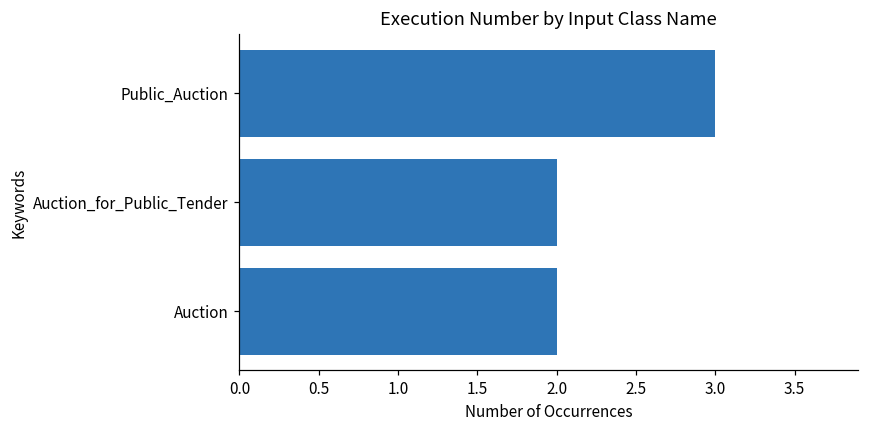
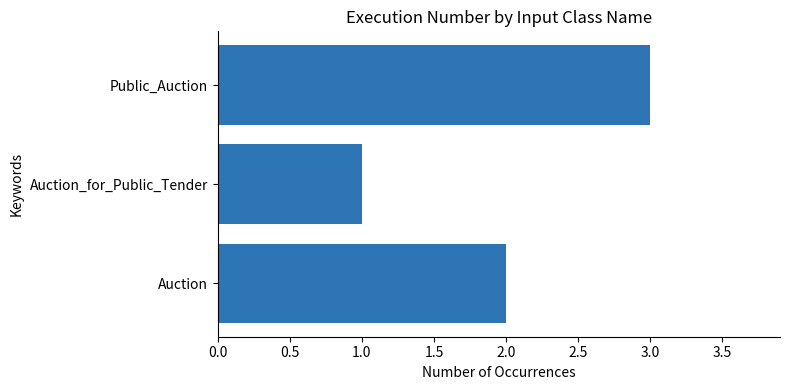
  {
    "Public_Auction": 3,
-   "Auction_for_Public_Tender": 2,
+   "Auction_for_Public_Tender": 1,
    "Auction": 2
  }
